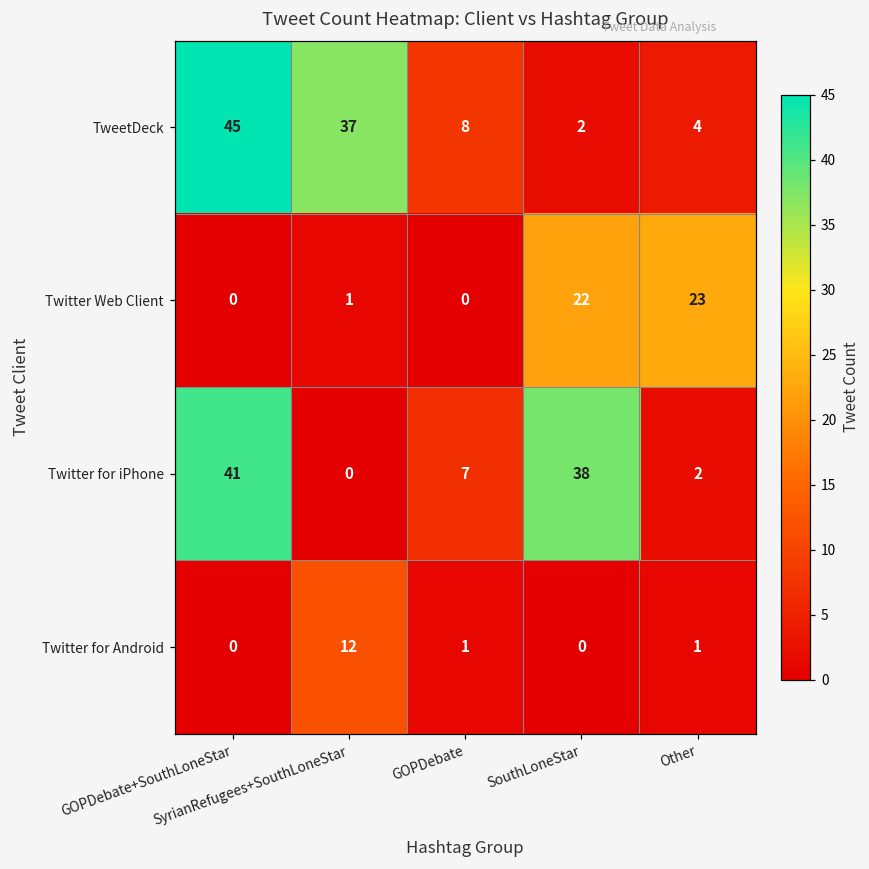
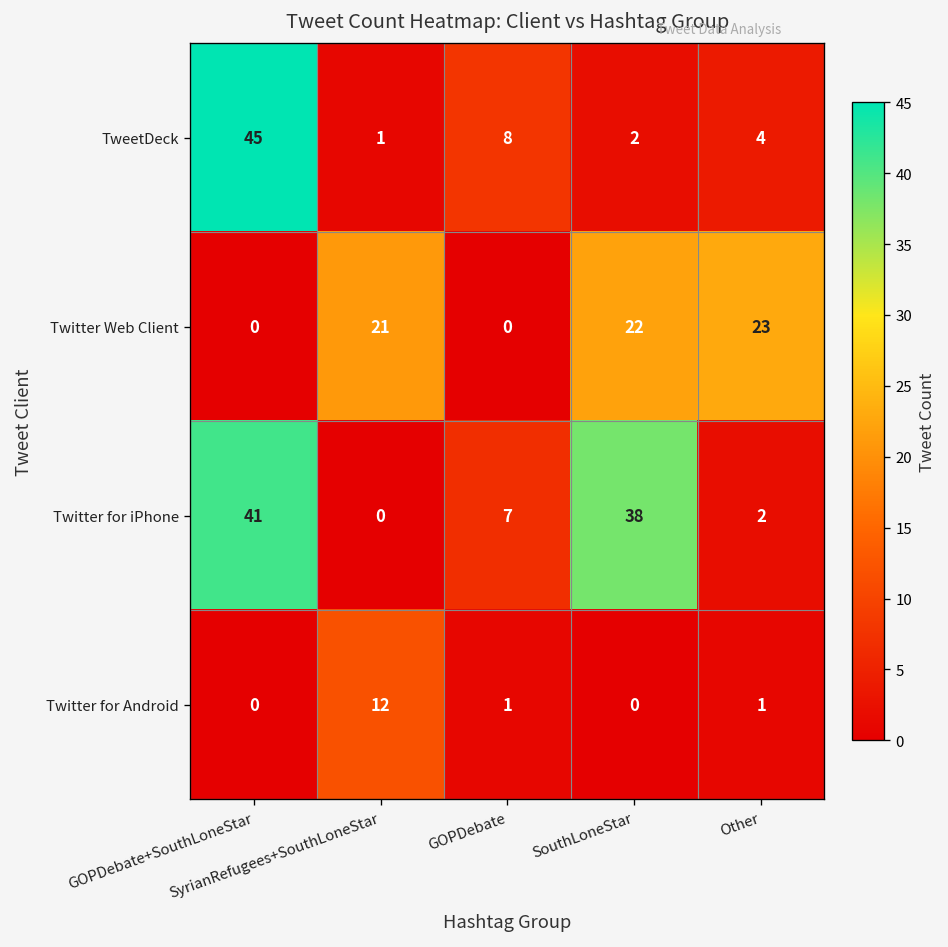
  {
    "TweetDeck": {
      "GOPDebate+SouthLoneStar": 45,
-     "SyrianRefugees+SouthLoneStar": 37,
+     "SyrianRefugees+SouthLoneStar": 1,
      "GOPDebate": 8,
      "SouthLoneStar": 2,
      "Other": 4
    },
    "Twitter Web Client": {
      "GOPDebate+SouthLoneStar": 0,
-     "SyrianRefugees+SouthLoneStar": 1,
+     "SyrianRefugees+SouthLoneStar": 21,
      "GOPDebate": 0,
      "SouthLoneStar": 22,
      "Other": 23
    },
    "Twitter for iPhone": {
      "GOPDebate+SouthLoneStar": 41,
      "SyrianRefugees+SouthLoneStar": 0,
      "GOPDebate": 7,
      "SouthLoneStar": 38,
      "Other": 2
    },
    "Twitter for Android": {
      "GOPDebate+SouthLoneStar": 0,
      "SyrianRefugees+SouthLoneStar": 12,
      "GOPDebate": 1,
      "SouthLoneStar": 0,
      "Other": 1
    }
  }
